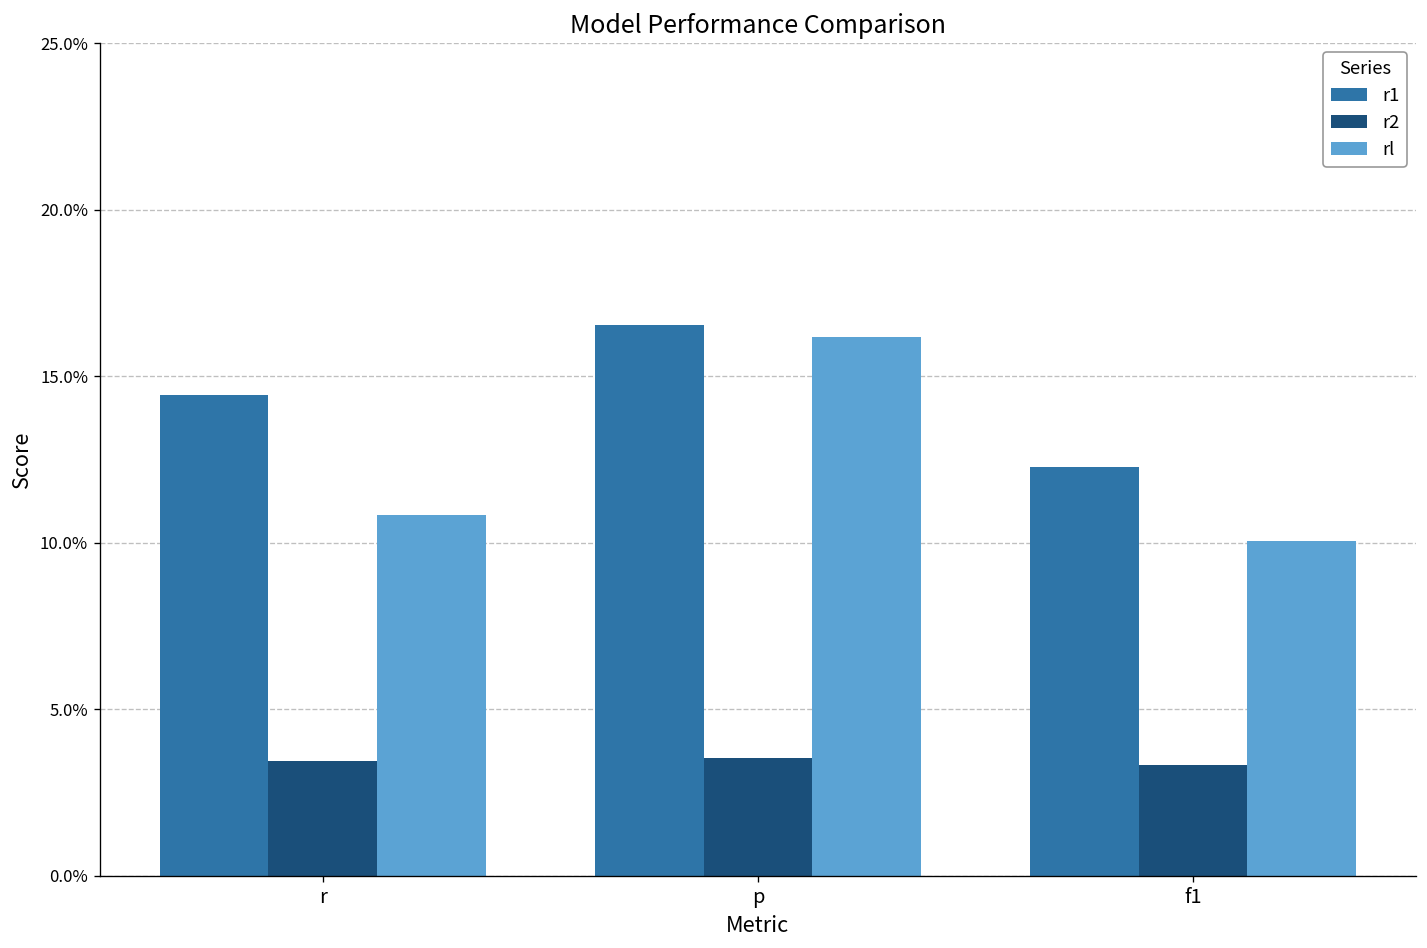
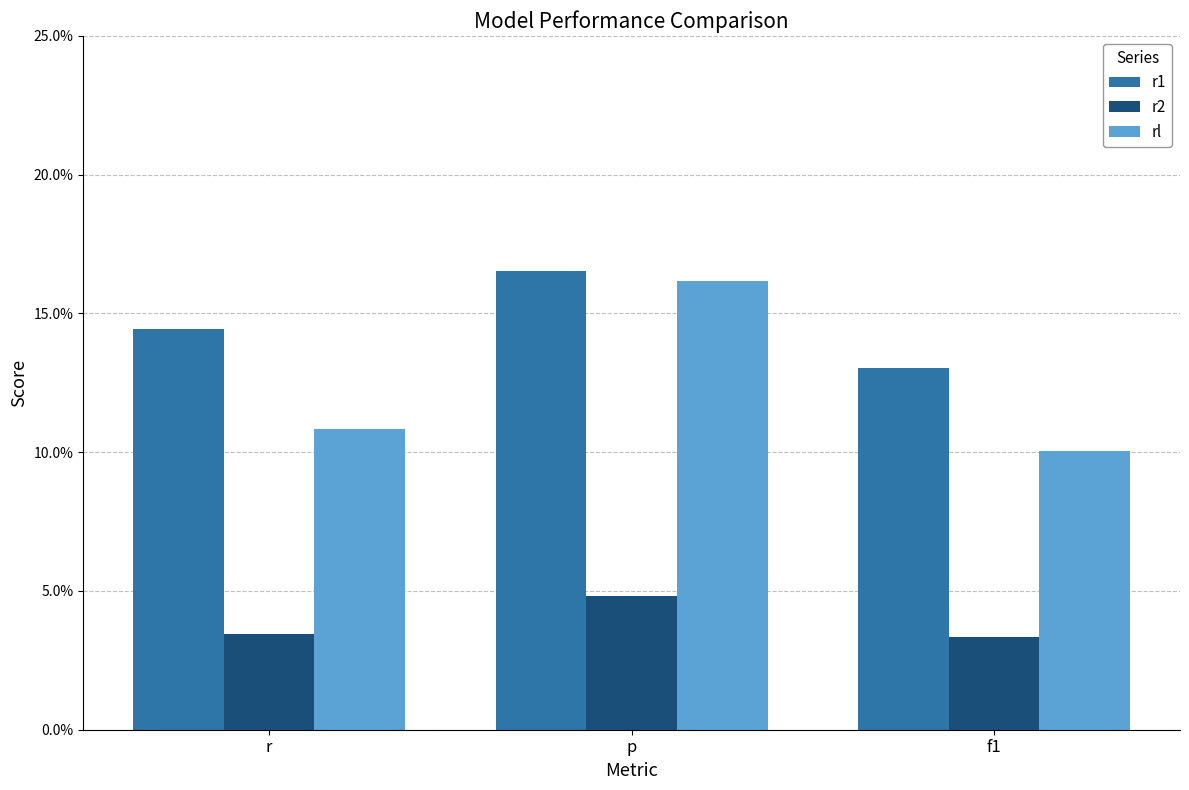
  {
    "r1": {
      "r": "14.4%",
      "p": "16.5%",
-     "f1": "12.3%"
+     "f1": "13.0%"
    },
    "r2": {
      "r": "3.4%",
-     "p": "3.5%",
+     "p": "4.8%",
      "f1": "3.3%"
    },
    "rl": {
      "r": "10.8%",
      "p": "16.2%",
      "f1": "10.0%"
    }
  }
